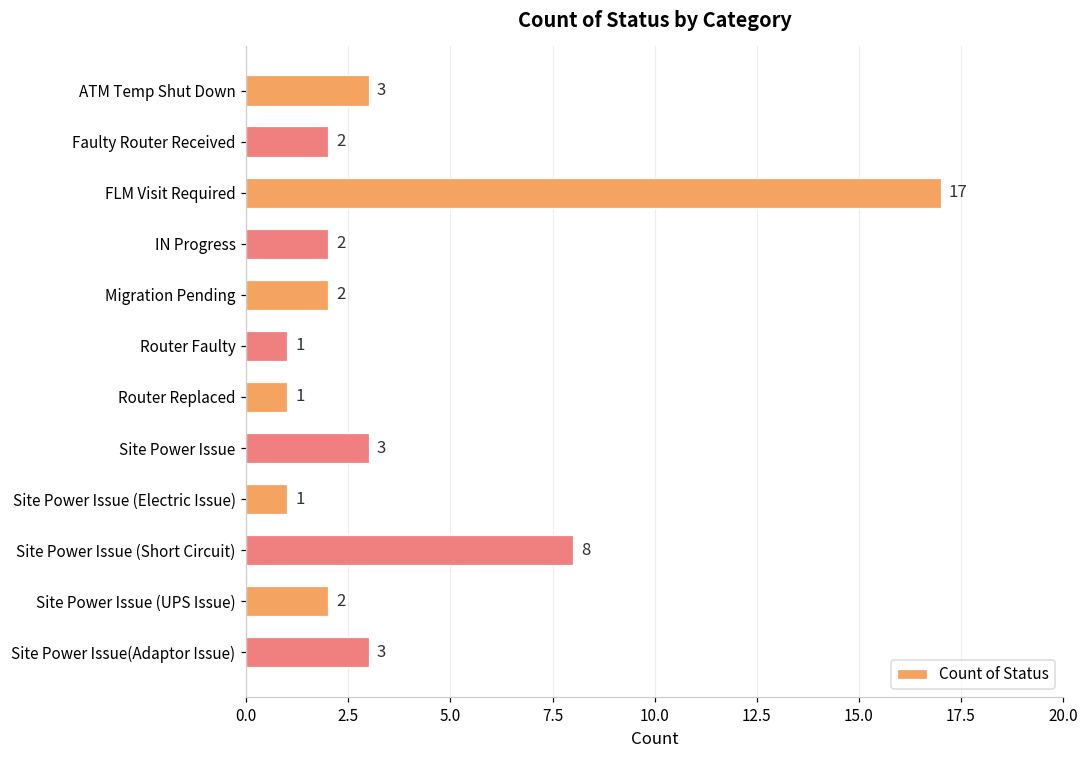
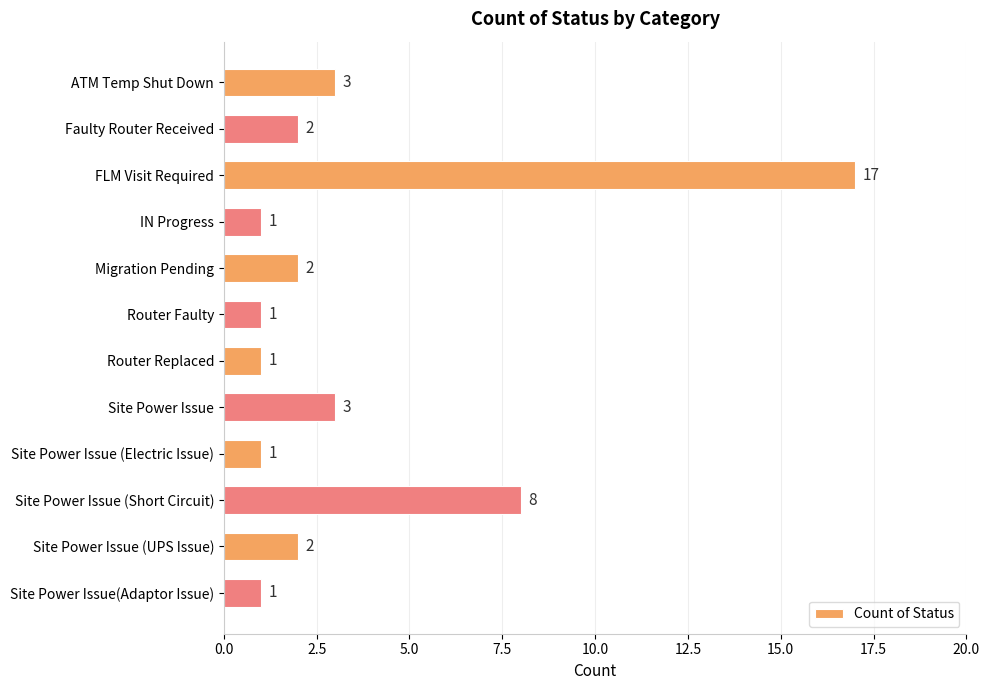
  {
    "ATM Temp Shut Down": 3,
    "Faulty Router Received": 2,
    "FLM Visit Required": 17,
-   "IN Progress": 2,
+   "IN Progress": 1,
    "Migration Pending": 2,
    "Router Faulty": 1,
    "Router Replaced": 1,
    "Site Power Issue": 3,
    "Site Power Issue (Electric Issue)": 1,
    "Site Power Issue (Short Circuit)": 8,
    "Site Power Issue (UPS Issue)": 2,
-   "Site Power Issue(Adaptor Issue)": 3
+   "Site Power Issue(Adaptor Issue)": 1
  }
